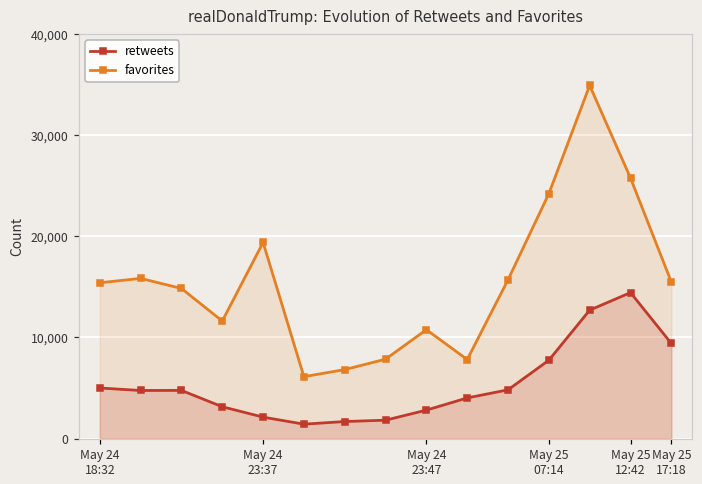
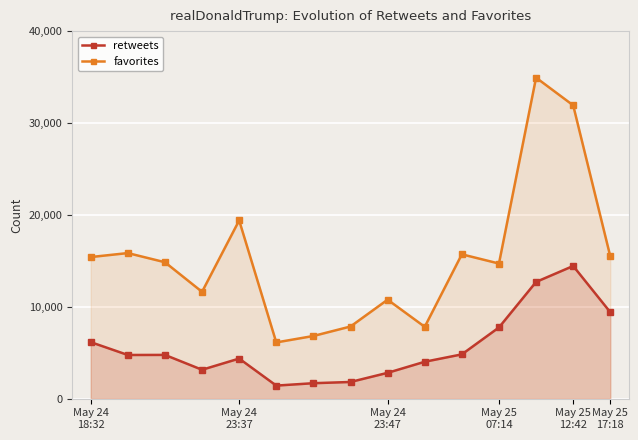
  {
    "retweets": {
-     "May 24 18:32": "5,000",
-     "May 24 23:37": "2,000",
+     "May 24 18:32": "6,000",
+     "May 24 23:37": "4,000",
      "May 24 23:47": "3,000",
      "May 25 07:14": "8,000",
      "May 25 12:42": "14,000",
      "May 25 17:18": "9,000"
    },
    "favorites": {
      "May 24 18:32": "15,000",
      "May 24 23:37": "19,000",
      "May 24 23:47": "11,000",
-     "May 25 07:14": "24,000",
-     "May 25 12:42": "26,000",
+     "May 25 07:14": "15,000",
+     "May 25 12:42": "32,000",
      "May 25 17:18": "15,000"
    }
  }
